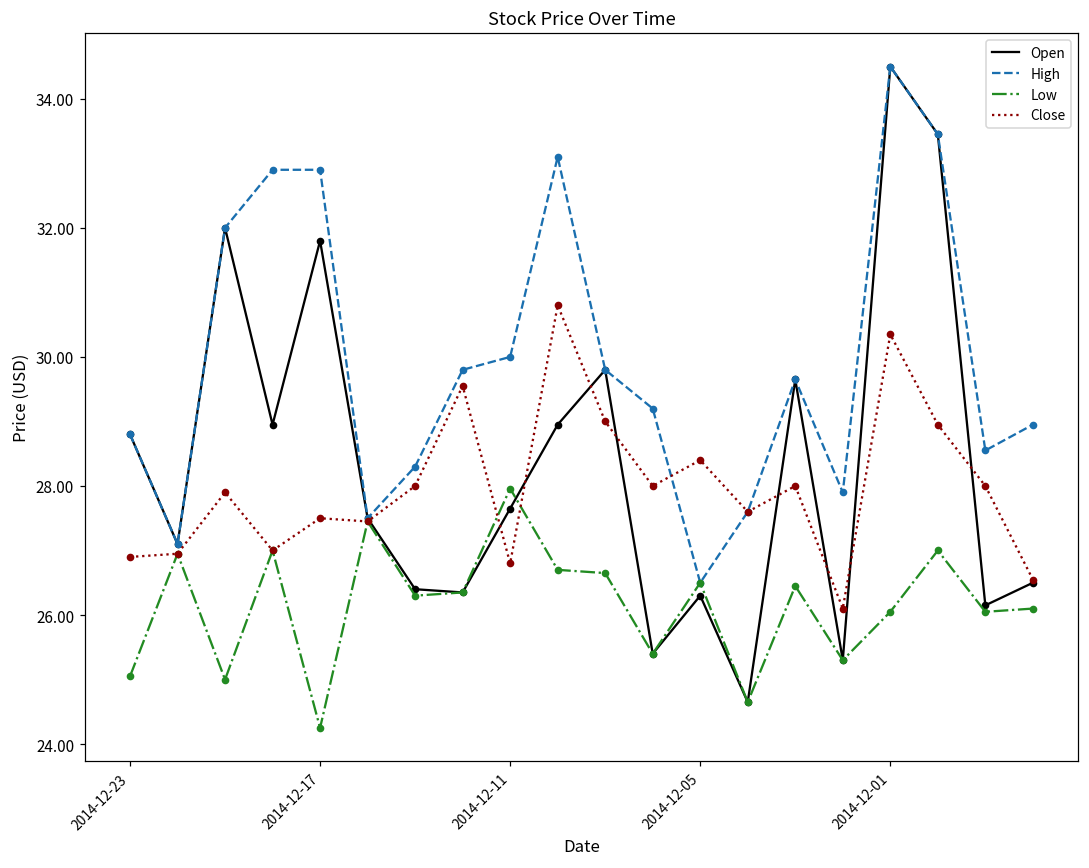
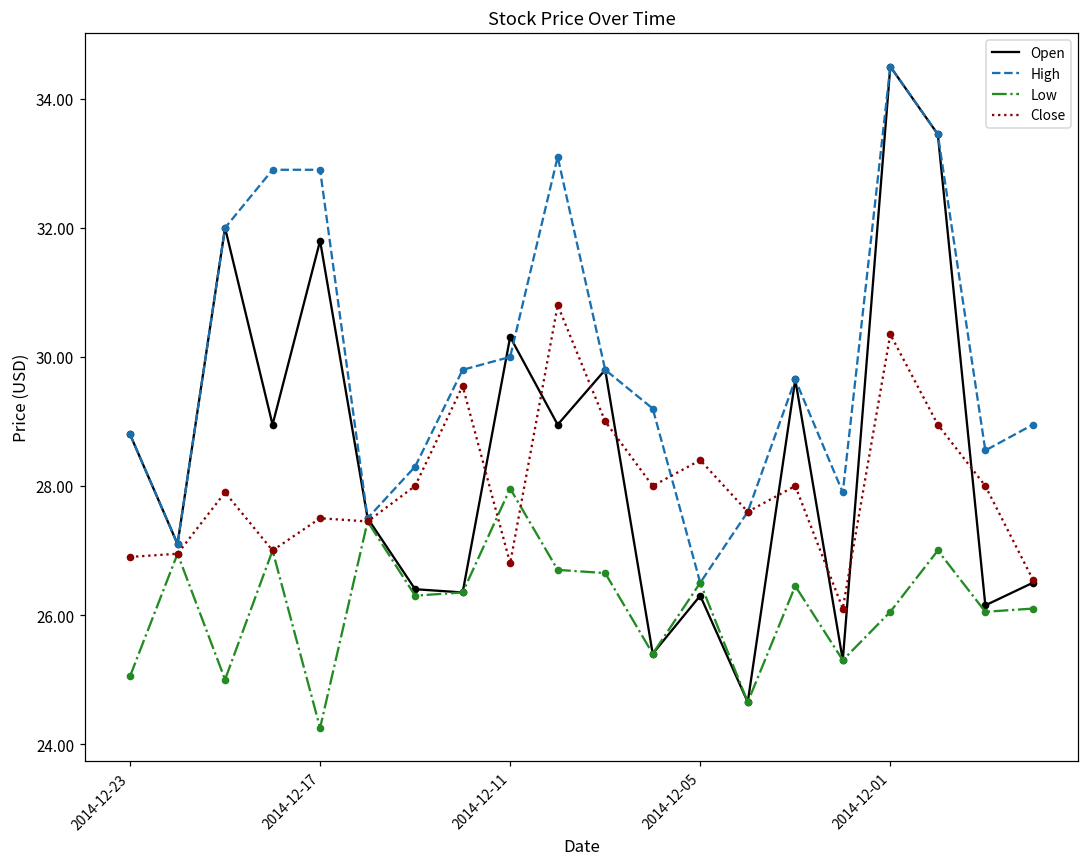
  {
    "Open": {
      "2014-12-17": 31.8,
-     "2014-12-11": 27.7,
+     "2014-12-11": 30.3,
      "2014-12-05": 26.3
    },
    "High": {
      "2014-12-17": 32.9,
      "2014-12-11": 30.0
    },
    "Low": {
      "2014-12-23": 25.1,
      "2014-12-17": 24.3,
      "2014-12-11": 28.0,
      "2014-12-01": 26.1
    },
    "Close": {
      "2014-12-23": 26.9,
      "2014-12-17": 27.5,
      "2014-12-11": 26.8,
      "2014-12-05": 28.4,
      "2014-12-01": 30.4
    }
  }
